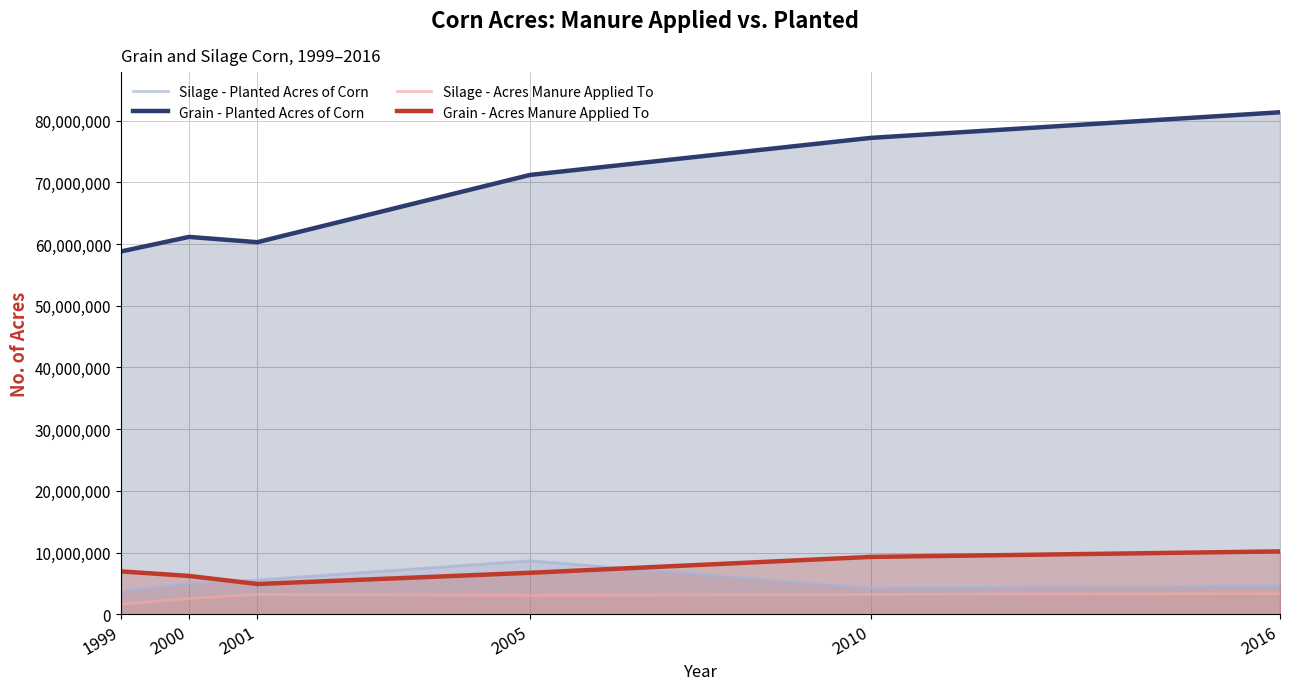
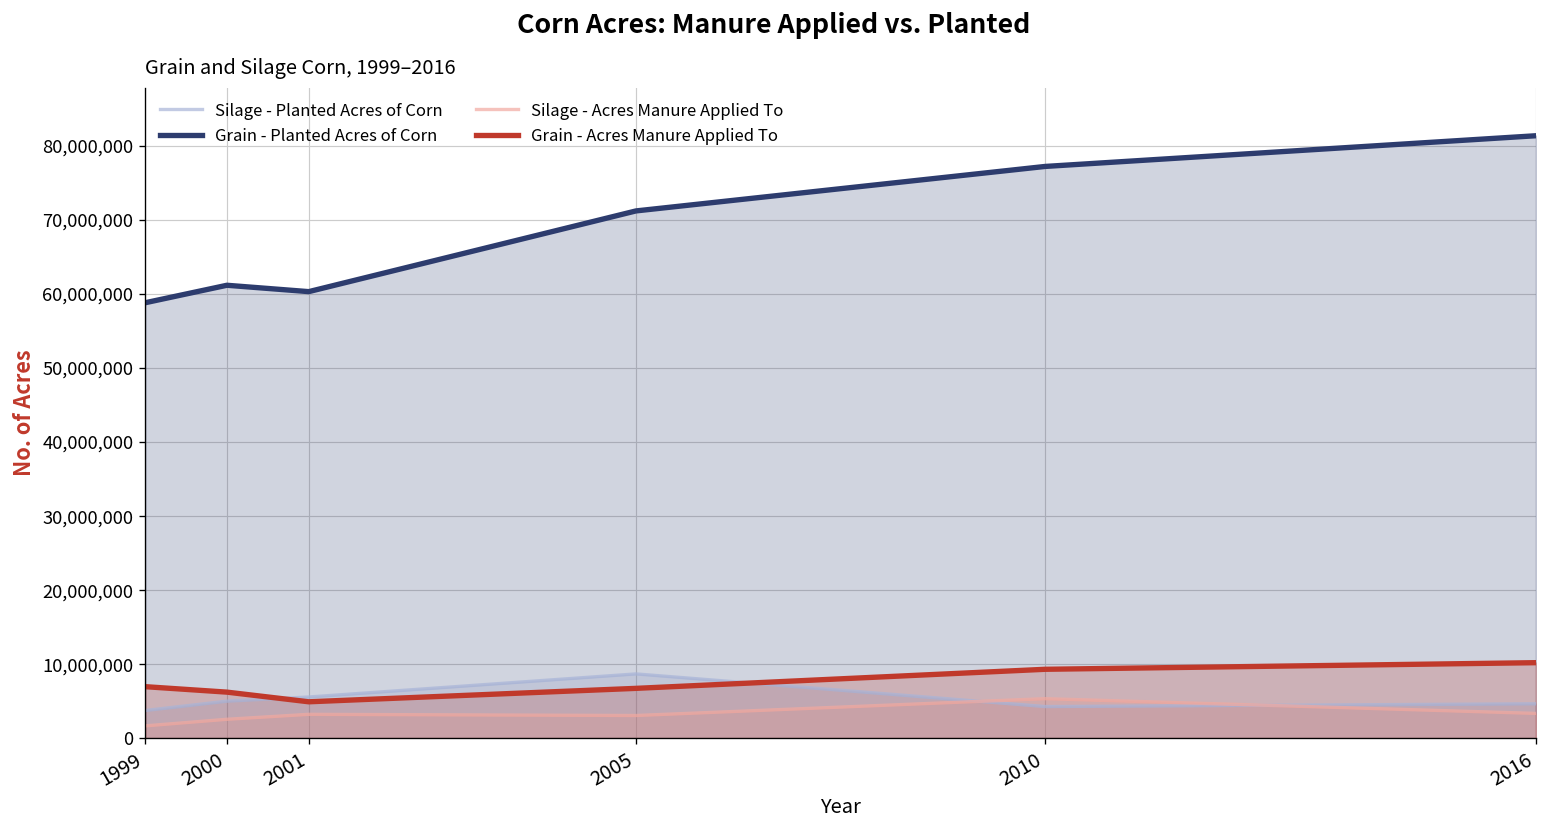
  {
    "Silage - Planted Acres of Corn": {
      "1999": "4,000,000",
      "2000": "5,000,000",
      "2001": "6,000,000",
      "2005": "9,000,000",
      "2010": "4,000,000",
      "2016": "5,000,000"
    },
    "Grain - Planted Acres of Corn": {
      "1999": "59,000,000",
      "2000": "61,000,000",
      "2001": "60,000,000",
      "2005": "71,000,000",
      "2010": "77,000,000",
      "2016": "81,000,000"
    },
    "Silage - Acres Manure Applied To": {
      "1999": "2,000,000",
      "2000": "3,000,000",
      "2001": "3,000,000",
      "2005": "3,000,000",
-     "2010": "3,000,000",
+     "2010": "5,000,000",
      "2016": "3,000,000"
    },
    "Grain - Acres Manure Applied To": {
      "1999": "7,000,000",
      "2000": "6,000,000",
      "2001": "5,000,000",
      "2005": "7,000,000",
      "2010": "9,000,000",
      "2016": "10,000,000"
    }
  }
